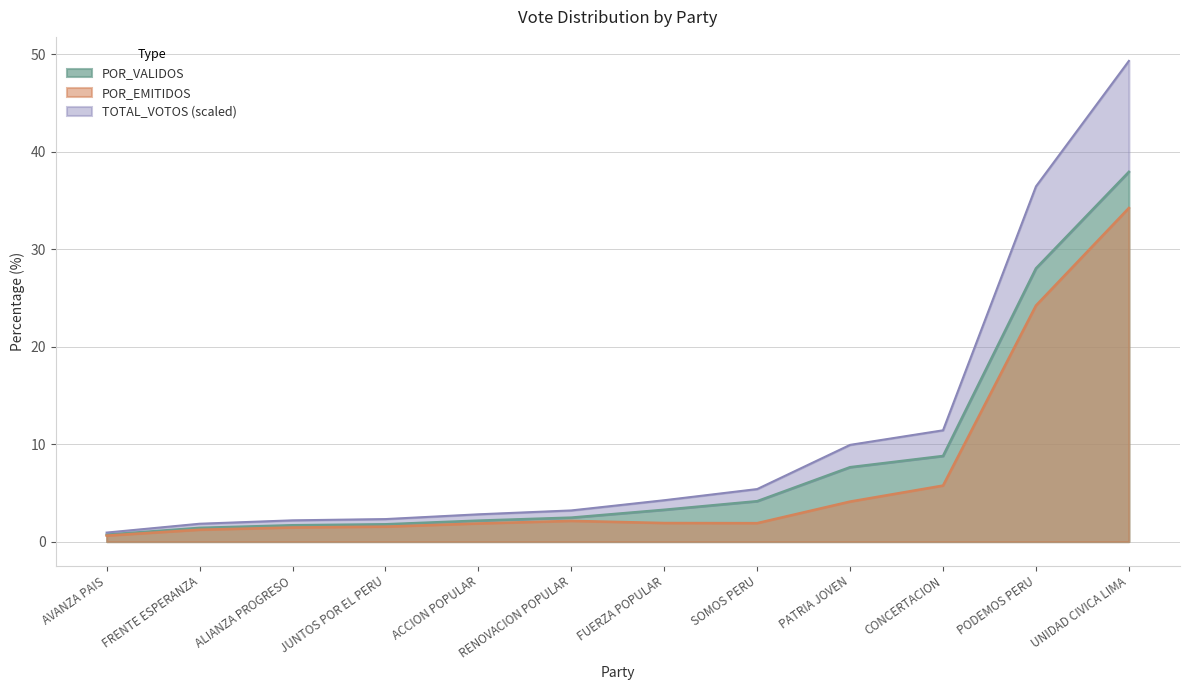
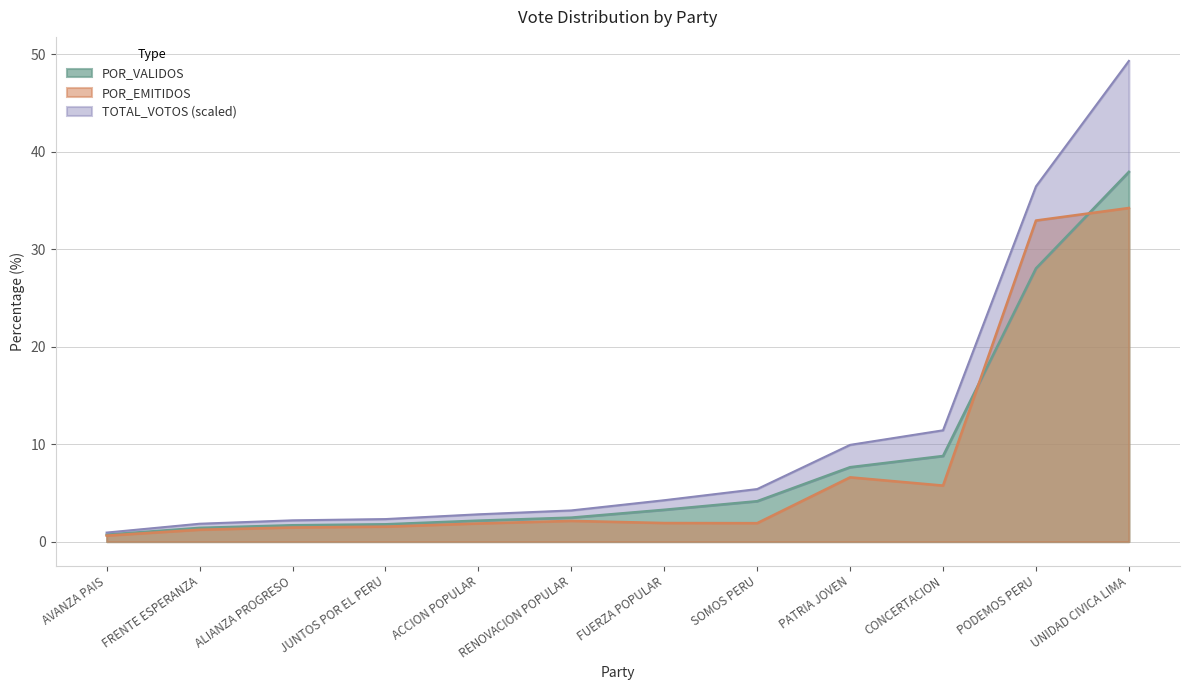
  {
    "POR_EMITIDOS": {
      "ACCION POPULAR": 2,
      "RENOVACION POPULAR": 2,
      "FUERZA POPULAR": 2,
      "SOMOS PERU": 2,
-     "PATRIA JOVEN": 4,
+     "PATRIA JOVEN": 7,
      "CONCERTACION": 6,
-     "PODEMOS PERU": 24,
+     "PODEMOS PERU": 33,
      "UNIDAD CIVICA LIMA": 34
    }
  }
